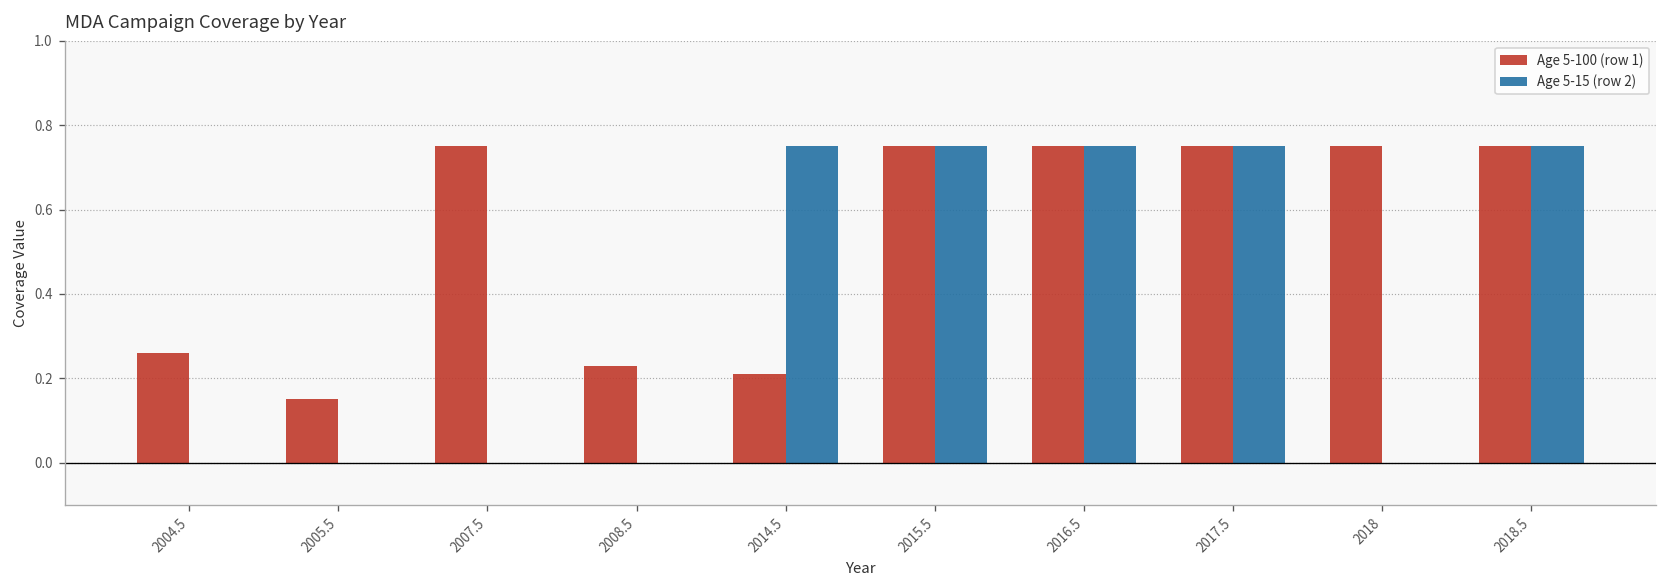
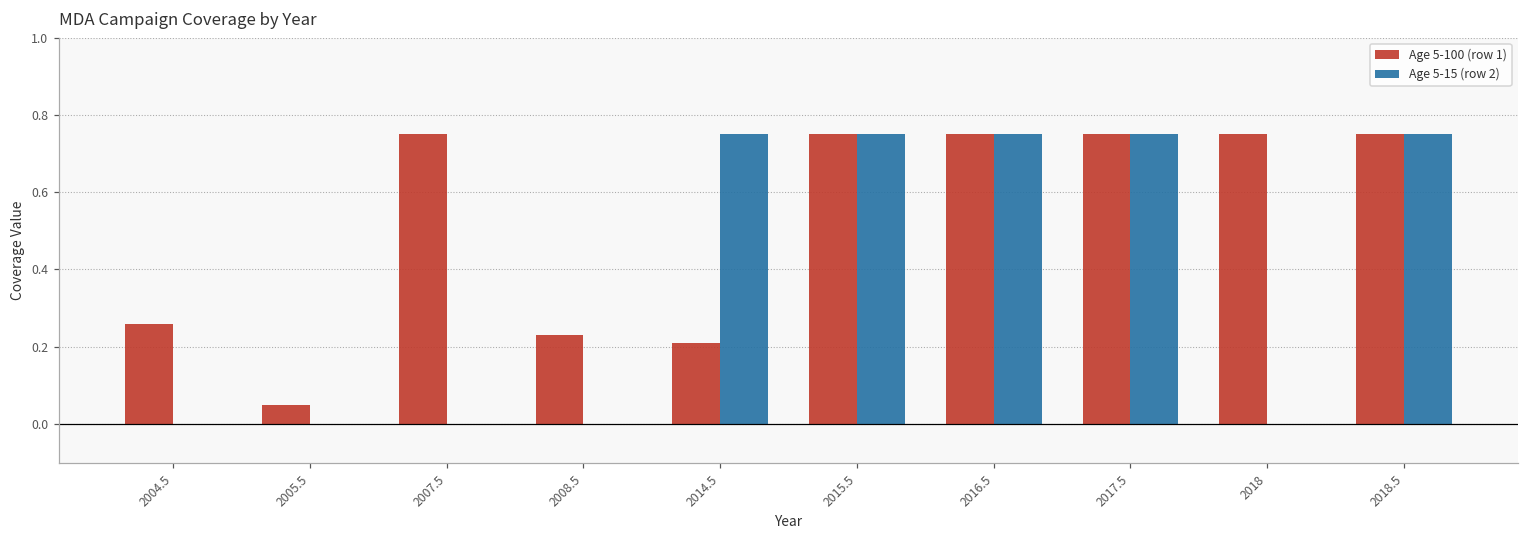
  {
    "Age 5-100 (row 1)": {
      "2004.5": 0.26,
-     "2005.5": 0.15,
+     "2005.5": 0.05,
      "2007.5": 0.75,
      "2008.5": 0.23,
      "2014.5": 0.21,
      "2015.5": 0.75,
      "2016.5": 0.75,
      "2017.5": 0.75,
      "2018": 0.75,
      "2018.5": 0.75
    },
    "Age 5-15 (row 2)": {
      "2004.5": 0.00,
      "2005.5": 0.00,
      "2007.5": 0.00,
      "2008.5": 0.00,
      "2014.5": 0.75,
      "2015.5": 0.75,
      "2016.5": 0.75,
      "2017.5": 0.75,
      "2018": 0.00,
      "2018.5": 0.75
    }
  }
